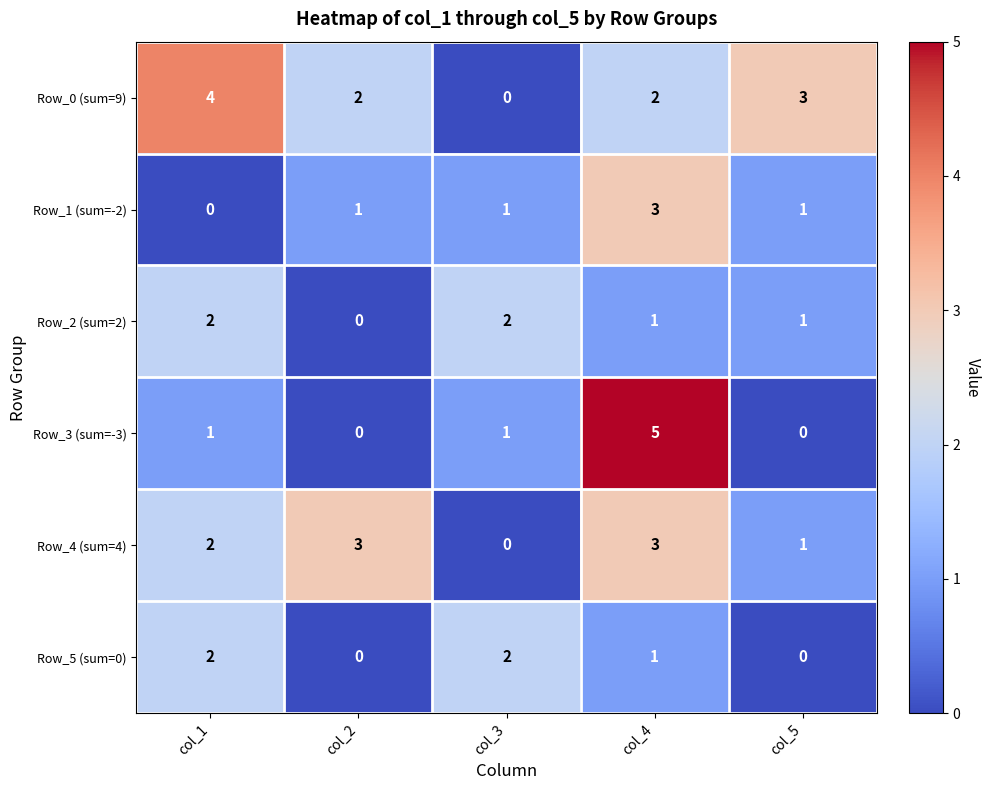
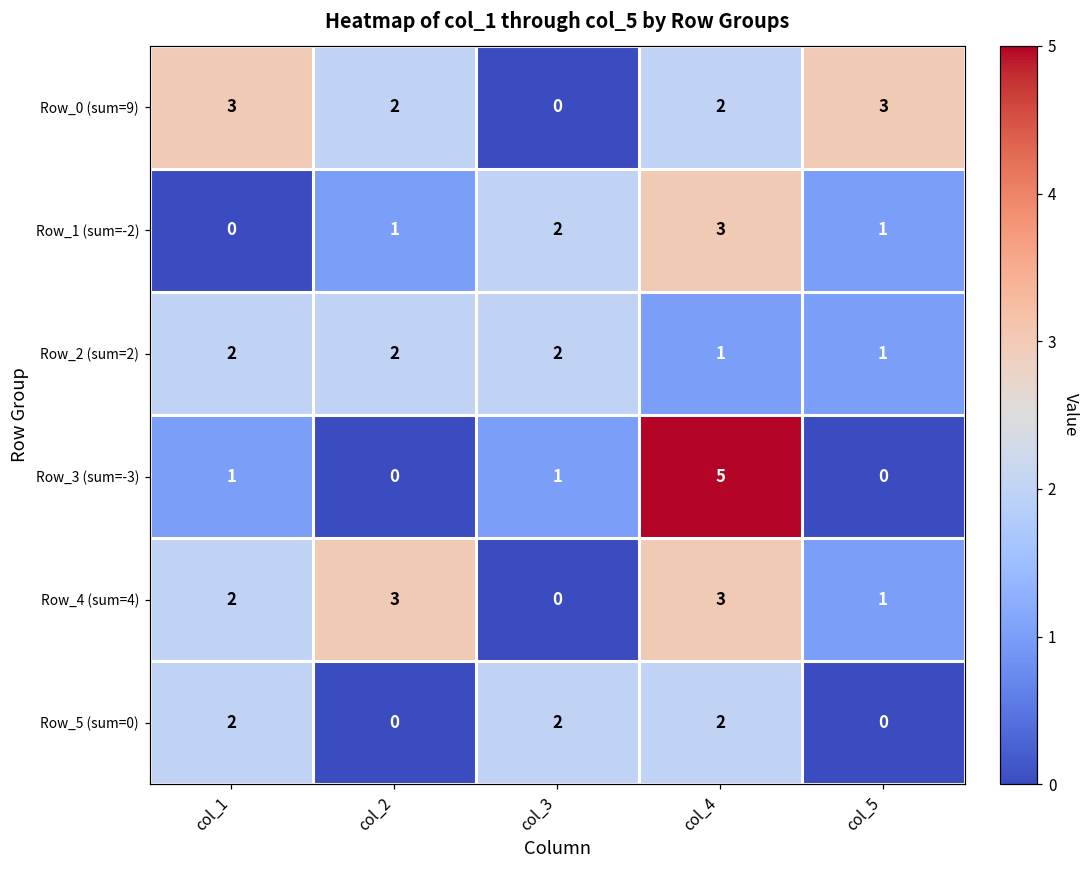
  {
    "Row_0 (sum=9)": {
-     "col_1": 4,
+     "col_1": 3,
      "col_2": 2,
      "col_3": 0,
      "col_4": 2,
      "col_5": 3
    },
    "Row_1 (sum=-2)": {
      "col_1": 0,
      "col_2": 1,
-     "col_3": 1,
+     "col_3": 2,
      "col_4": 3,
      "col_5": 1
    },
    "Row_2 (sum=2)": {
      "col_1": 2,
-     "col_2": 0,
+     "col_2": 2,
      "col_3": 2,
      "col_4": 1,
      "col_5": 1
    },
    "Row_3 (sum=-3)": {
      "col_1": 1,
      "col_2": 0,
      "col_3": 1,
      "col_4": 5,
      "col_5": 0
    },
    "Row_4 (sum=4)": {
      "col_1": 2,
      "col_2": 3,
      "col_3": 0,
      "col_4": 3,
      "col_5": 1
    },
    "Row_5 (sum=0)": {
      "col_1": 2,
      "col_2": 0,
      "col_3": 2,
-     "col_4": 1,
+     "col_4": 2,
      "col_5": 0
    }
  }
